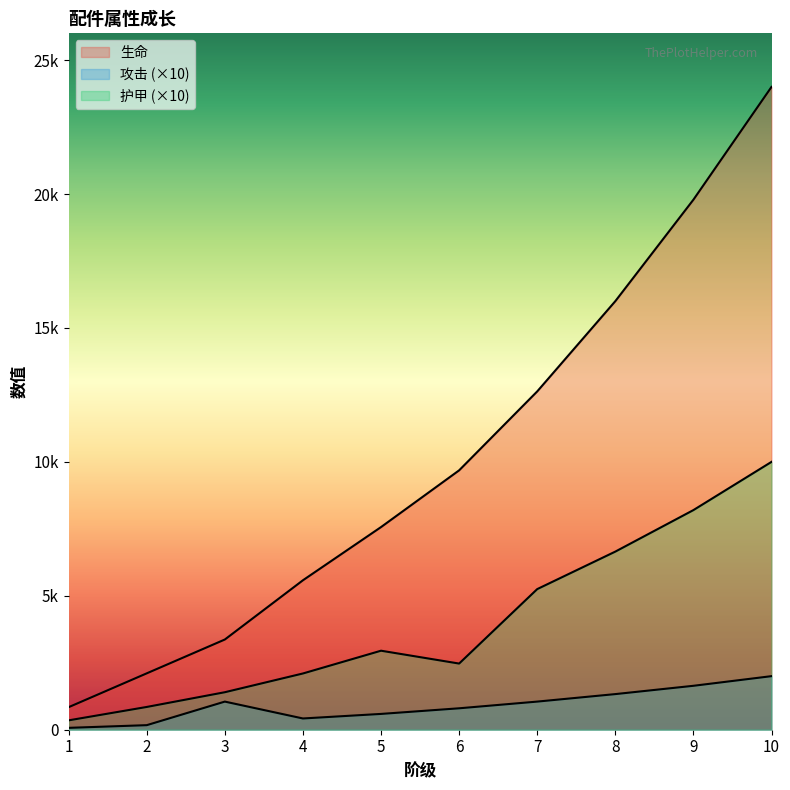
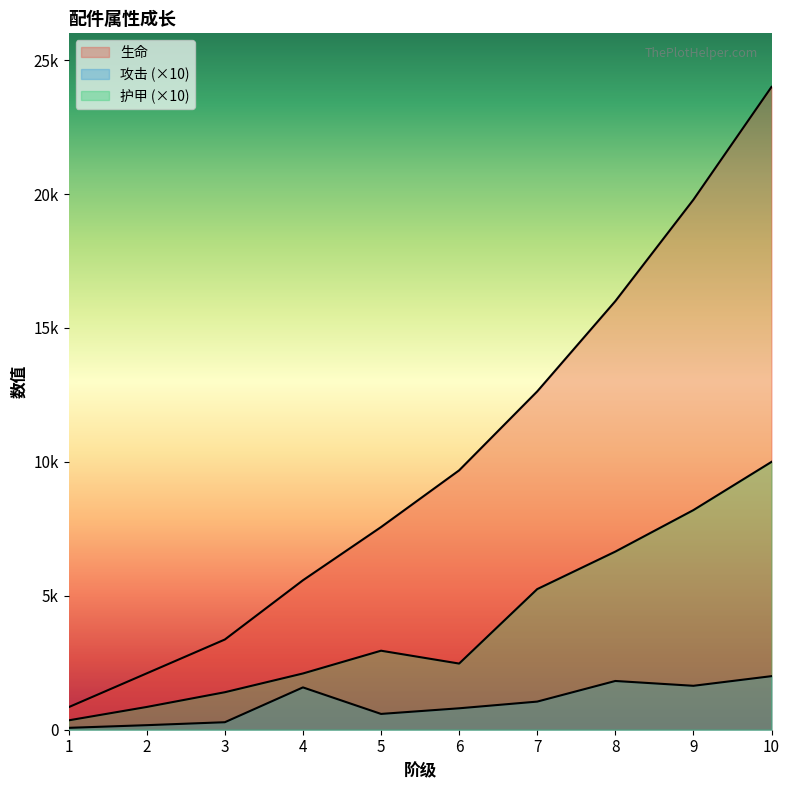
  {
    "生命": {
      "1": 800,
      "2": 2100,
      "3": 3400,
      "4": 5600,
      "5": 7600,
      "6": 9700,
      "7": 12600,
      "8": 16000,
      "9": 19800,
      "10": 24000
    },
    "攻击 (×10)": {
      "1": 100,
      "2": 200,
-     "3": 1100,
-     "4": 400,
+     "3": 300,
+     "4": 1600,
      "5": 600,
      "6": 800,
      "7": 1100,
-     "8": 1300,
+     "8": 1800,
      "9": 1600,
      "10": 2000
    },
    "护甲 (×10)": {
      "1": 400,
      "2": 900,
      "3": 1400,
      "4": 2100,
      "5": 3000,
      "6": 2500,
      "7": 5300,
      "8": 6700,
      "9": 8200,
      "10": 10000
    }
  }
